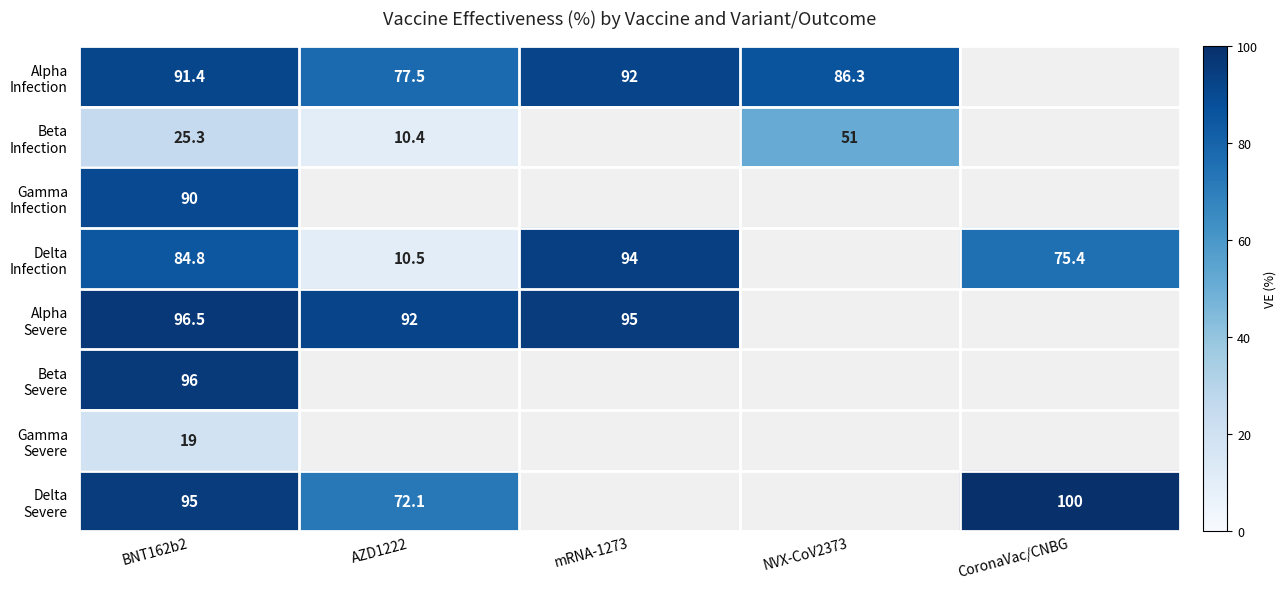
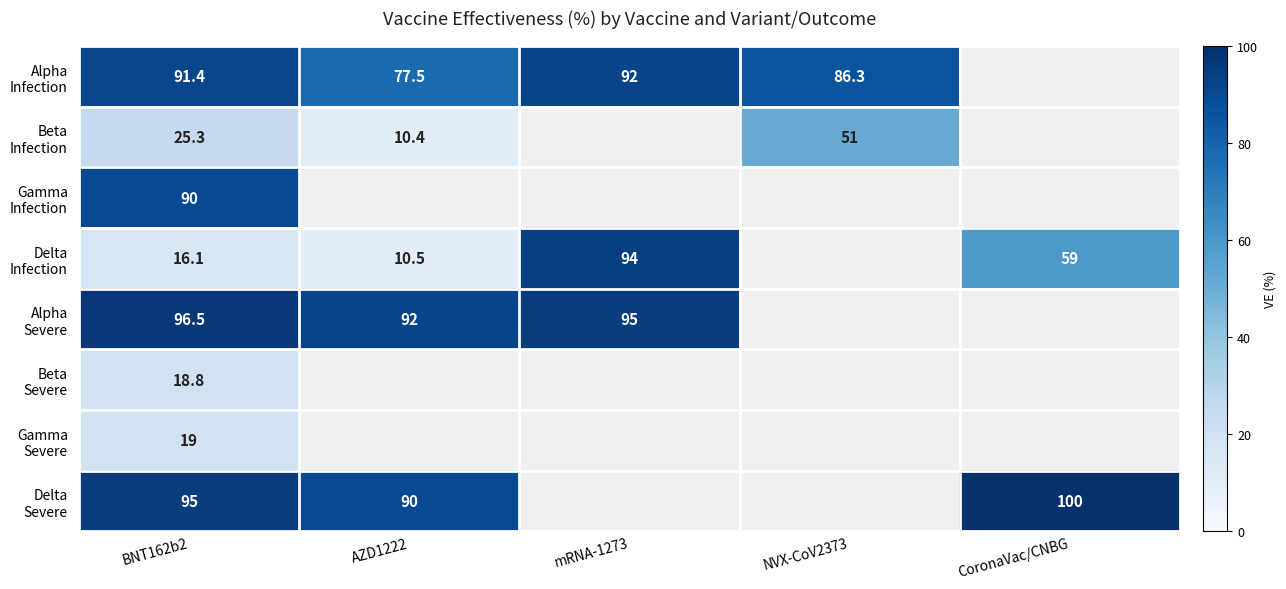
  {
    "Alpha Infection": {
      "BNT162b2": 91.4,
      "AZD1222": 77.5,
      "mRNA-1273": 92,
      "NVX-CoV2373": 86.3
    },
    "Beta Infection": {
      "BNT162b2": 25.3,
      "AZD1222": 10.4,
      "NVX-CoV2373": 51
    },
    "Gamma Infection": {
      "BNT162b2": 90
    },
    "Delta Infection": {
-     "BNT162b2": 84.8,
+     "BNT162b2": 16.1,
      "AZD1222": 10.5,
      "mRNA-1273": 94,
-     "CoronaVac/CNBG": 75.4
+     "CoronaVac/CNBG": 59
    },
    "Alpha Severe": {
      "BNT162b2": 96.5,
      "AZD1222": 92,
      "mRNA-1273": 95
    },
    "Beta Severe": {
-     "BNT162b2": 96
+     "BNT162b2": 18.8
    },
    "Gamma Severe": {
      "BNT162b2": 19
    },
    "Delta Severe": {
      "BNT162b2": 95,
-     "AZD1222": 72.1,
+     "AZD1222": 90,
      "CoronaVac/CNBG": 100
    }
  }
